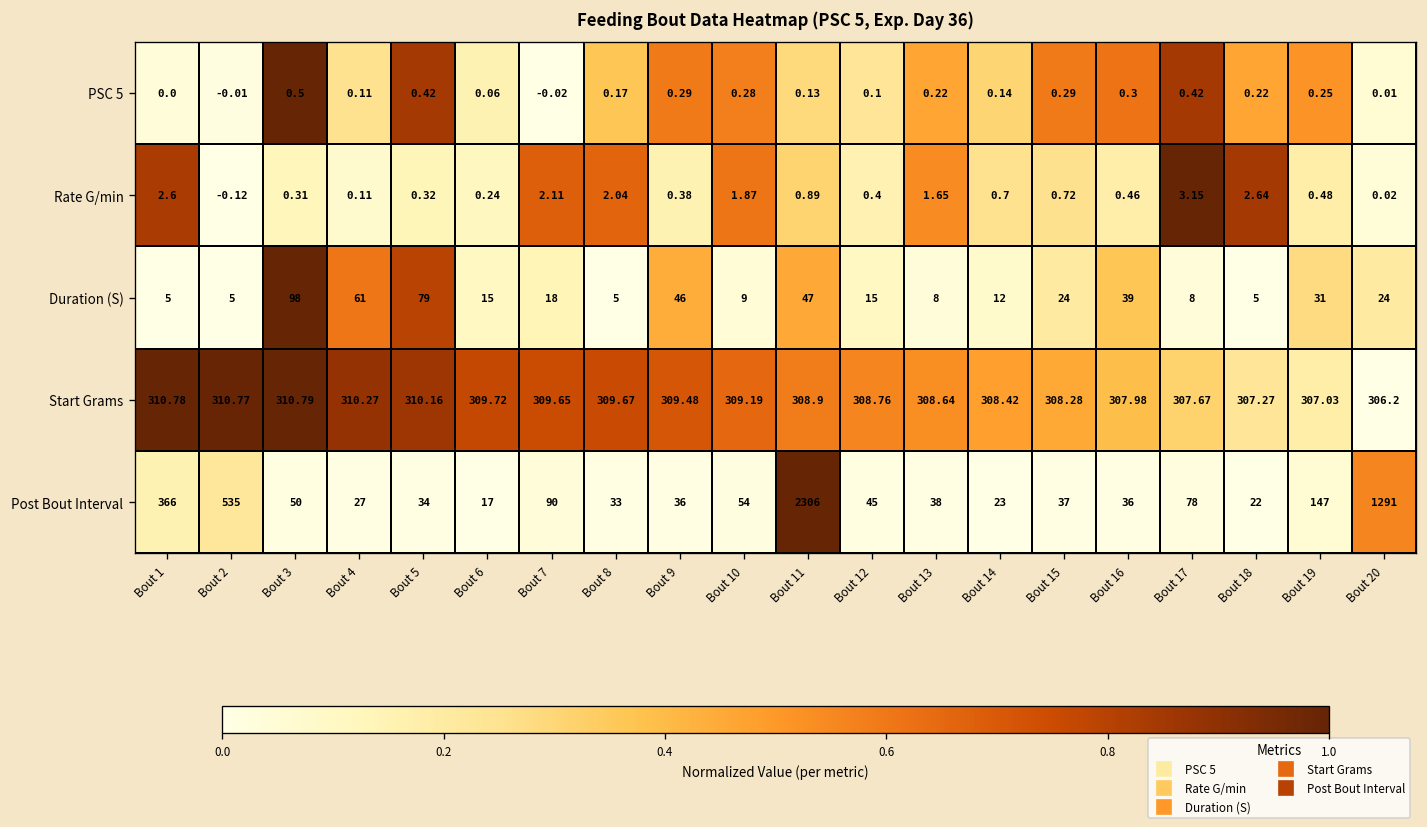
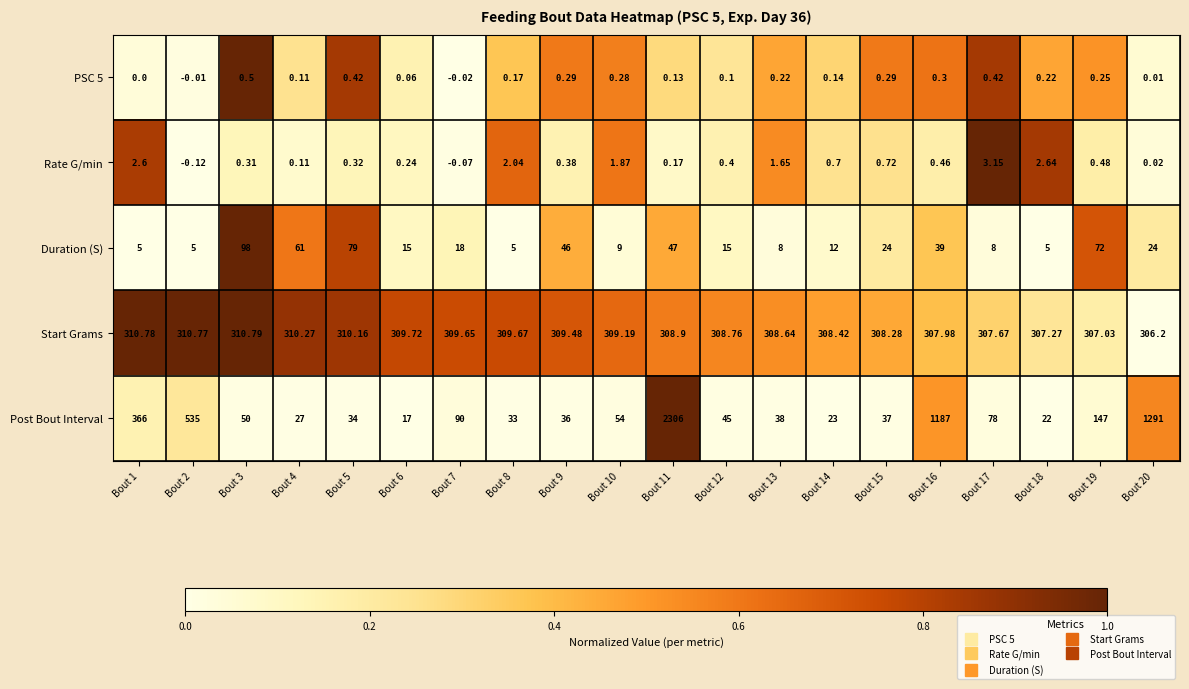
  {
    "PSC 5": {
      "Bout 1": 0.0,
      "Bout 2": -0.01,
      "Bout 3": 0.5,
      "Bout 4": 0.11,
      "Bout 5": 0.42,
      "Bout 6": 0.06,
      "Bout 7": -0.02,
      "Bout 8": 0.17,
      "Bout 9": 0.29,
      "Bout 10": 0.28,
      "Bout 11": 0.13,
      "Bout 12": 0.1,
      "Bout 13": 0.22,
      "Bout 14": 0.14,
      "Bout 15": 0.29,
      "Bout 16": 0.3,
      "Bout 17": 0.42,
      "Bout 18": 0.22,
      "Bout 19": 0.25,
      "Bout 20": 0.01
    },
    "Rate G/min": {
      "Bout 1": 2.6,
      "Bout 2": -0.12,
      "Bout 3": 0.31,
      "Bout 4": 0.11,
      "Bout 5": 0.32,
      "Bout 6": 0.24,
-     "Bout 7": 2.11,
+     "Bout 7": -0.07,
      "Bout 8": 2.04,
      "Bout 9": 0.38,
      "Bout 10": 1.87,
-     "Bout 11": 0.89,
+     "Bout 11": 0.17,
      "Bout 12": 0.4,
      "Bout 13": 1.65,
      "Bout 14": 0.7,
      "Bout 15": 0.72,
      "Bout 16": 0.46,
      "Bout 17": 3.15,
      "Bout 18": 2.64,
      "Bout 19": 0.48,
      "Bout 20": 0.02
    },
    "Duration (S)": {
      "Bout 1": 5,
      "Bout 2": 5,
      "Bout 3": 98,
      "Bout 4": 61,
      "Bout 5": 79,
      "Bout 6": 15,
      "Bout 7": 18,
      "Bout 8": 5,
      "Bout 9": 46,
      "Bout 10": 9,
      "Bout 11": 47,
      "Bout 12": 15,
      "Bout 13": 8,
      "Bout 14": 12,
      "Bout 15": 24,
      "Bout 16": 39,
      "Bout 17": 8,
      "Bout 18": 5,
-     "Bout 19": 31,
+     "Bout 19": 72,
      "Bout 20": 24
    },
    "Start Grams": {
      "Bout 1": 310.78,
      "Bout 2": 310.77,
      "Bout 3": 310.79,
      "Bout 4": 310.27,
      "Bout 5": 310.16,
      "Bout 6": 309.72,
      "Bout 7": 309.65,
      "Bout 8": 309.67,
      "Bout 9": 309.48,
      "Bout 10": 309.19,
      "Bout 11": 308.9,
      "Bout 12": 308.76,
      "Bout 13": 308.64,
      "Bout 14": 308.42,
      "Bout 15": 308.28,
      "Bout 16": 307.98,
      "Bout 17": 307.67,
      "Bout 18": 307.27,
      "Bout 19": 307.03,
      "Bout 20": 306.2
    },
    "Post Bout Interval": {
      "Bout 1": 366,
      "Bout 2": 535,
      "Bout 3": 50,
      "Bout 4": 27,
      "Bout 5": 34,
      "Bout 6": 17,
      "Bout 7": 90,
      "Bout 8": 33,
      "Bout 9": 36,
      "Bout 10": 54,
      "Bout 11": 2306,
      "Bout 12": 45,
      "Bout 13": 38,
      "Bout 14": 23,
      "Bout 15": 37,
-     "Bout 16": 36,
+     "Bout 16": 1187,
      "Bout 17": 78,
      "Bout 18": 22,
      "Bout 19": 147,
      "Bout 20": 1291
    }
  }
